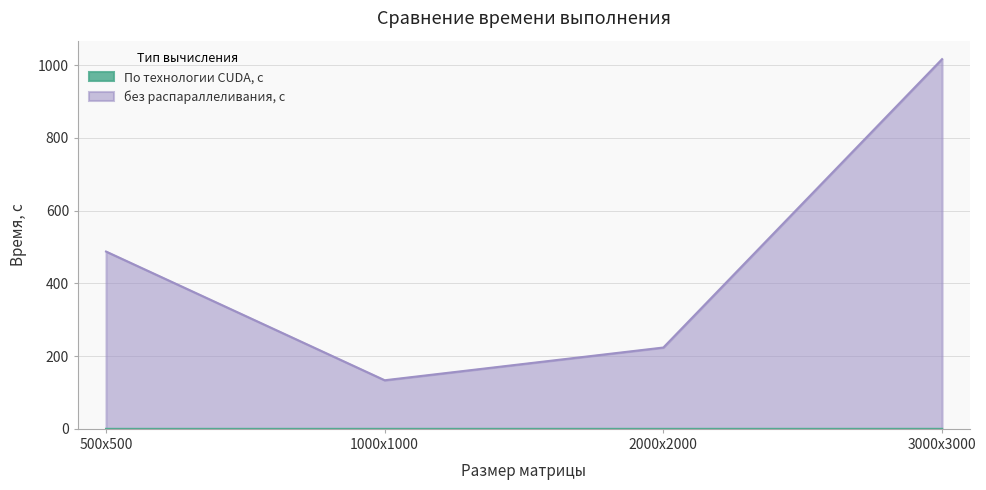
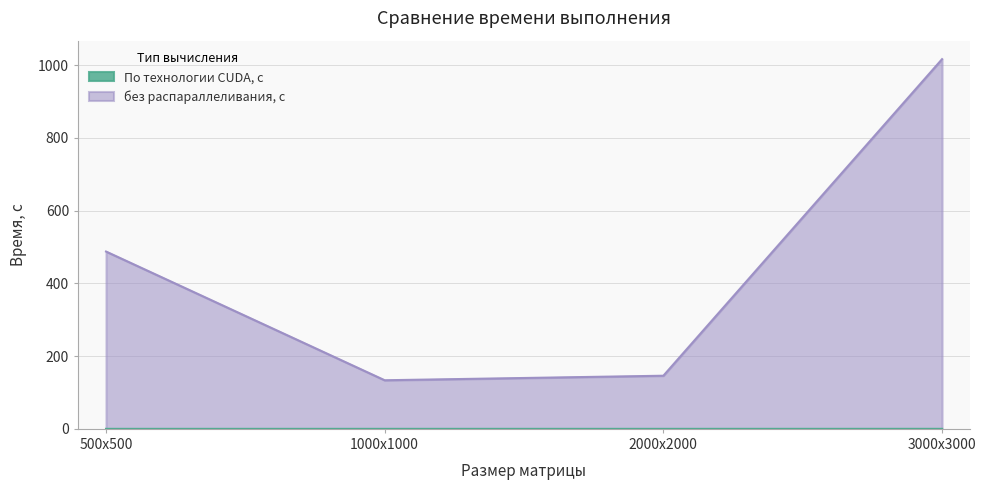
  {
    "По технологии CUDA, с": {
      "500х500": 0,
      "1000х1000": 0,
      "2000х2000": 0,
      "3000х3000": 0
    },
    "без распараллеливания, с": {
      "500х500": 490,
      "1000х1000": 130,
-     "2000х2000": 220,
+     "2000х2000": 150,
      "3000х3000": 1020
    }
  }
